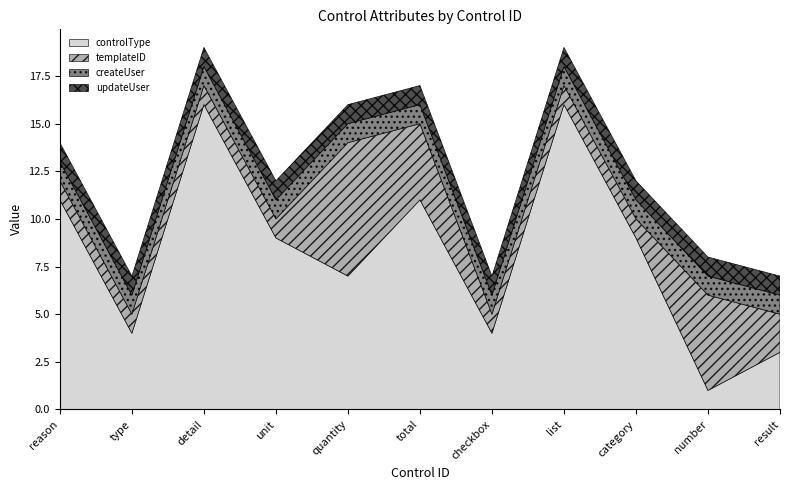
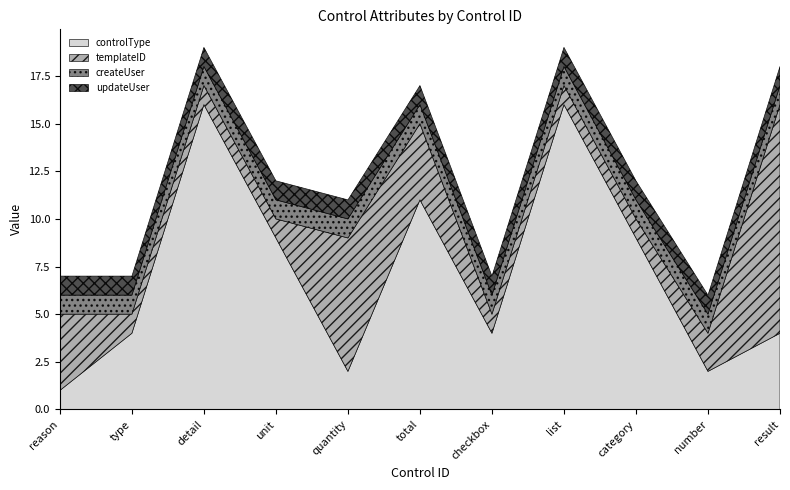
  {
    "controlType": {
-     "reason": 11,
+     "reason": 1,
      "type": 4,
      "detail": 16,
      "unit": 9,
-     "quantity": 7,
+     "quantity": 2,
      "total": 11,
      "checkbox": 4,
      "list": 16,
      "category": 9,
-     "number": 1,
-     "result": 3
+     "number": 2,
+     "result": 4
    },
    "templateID": {
-     "reason": 1,
+     "reason": 4,
      "type": 1,
      "detail": 1,
      "unit": 1,
      "quantity": 7,
      "total": 4,
      "checkbox": 1,
      "list": 1,
      "category": 1,
-     "number": 5,
-     "result": 2
+     "number": 2,
+     "result": 12
    },
    "createUser": {
      "reason": 1,
      "type": 1,
      "detail": 1,
      "unit": 1,
      "quantity": 1,
      "total": 1,
      "checkbox": 1,
      "list": 1,
      "category": 1,
      "number": 1,
      "result": 1
    },
    "updateUser": {
      "reason": 1,
      "type": 1,
      "detail": 1,
      "unit": 1,
      "quantity": 1,
      "total": 1,
      "checkbox": 1,
      "list": 1,
      "category": 1,
      "number": 1,
      "result": 1
    }
  }
